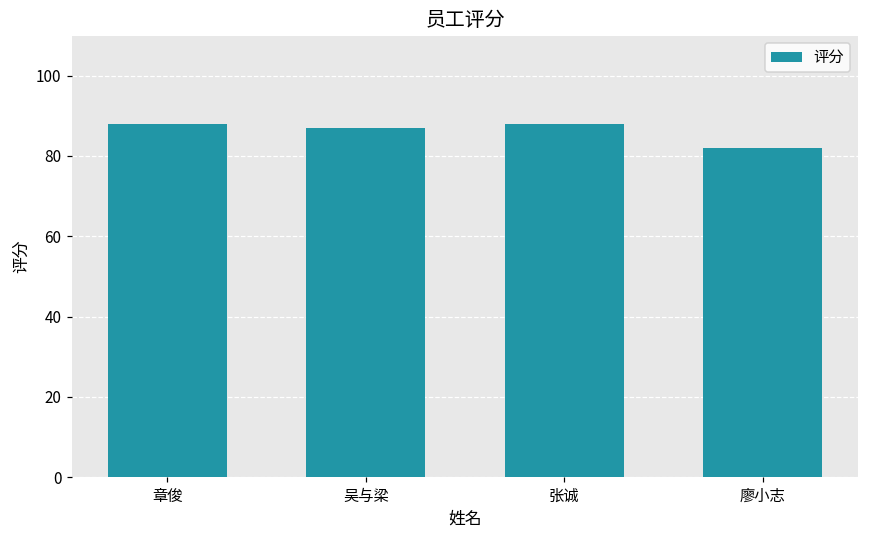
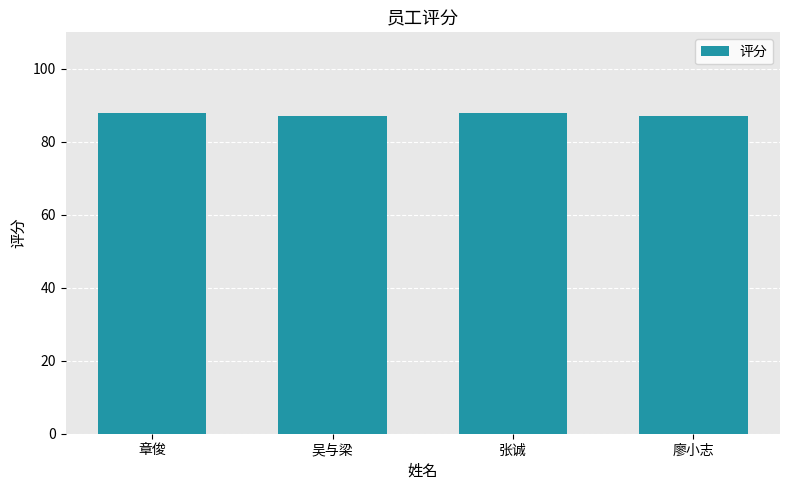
  {
    "章俊": 88,
    "吴与梁": 87,
    "张诚": 88,
-   "廖小志": 82
+   "廖小志": 87
  }
